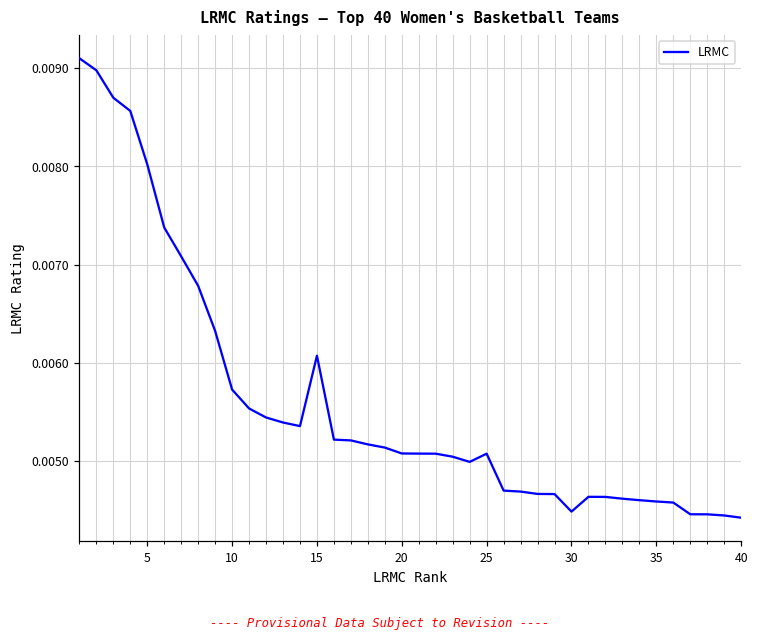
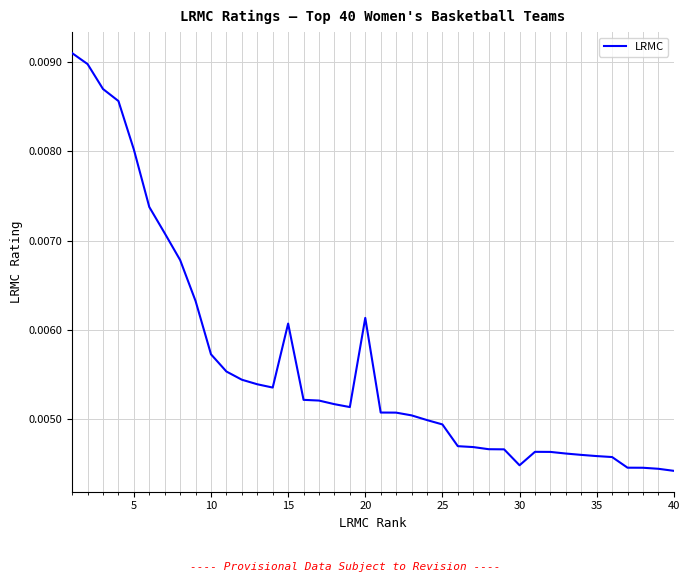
  {
    "5": 0.0080,
    "10": 0.0057,
    "15": 0.0061,
-   "20": 0.0051,
-   "25": 0.0051,
+   "20": 0.0061,
+   "25": 0.0049,
    "30": 0.0045,
    "35": 0.0046,
    "40": 0.0044
  }
